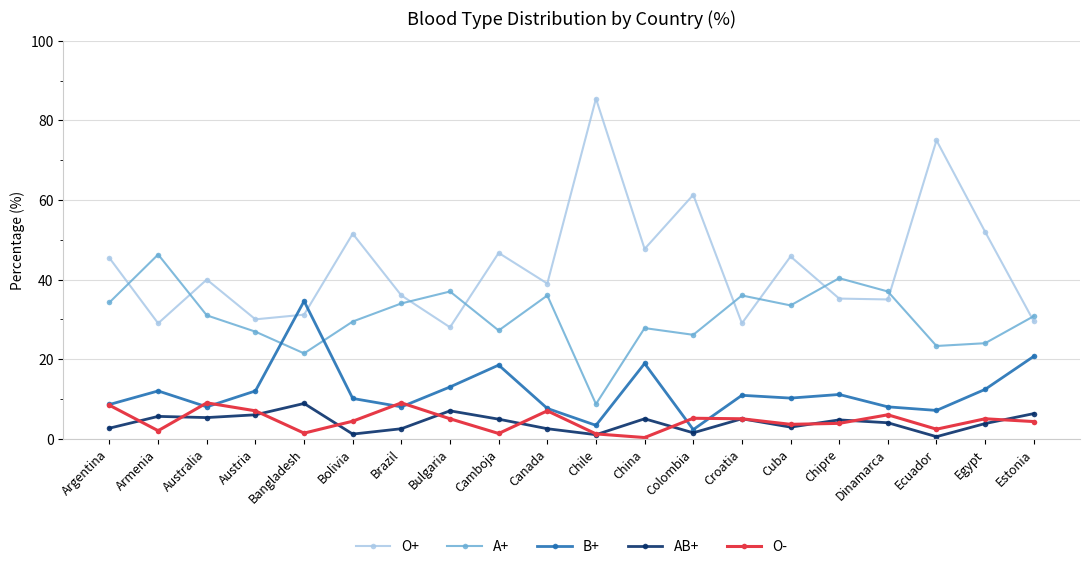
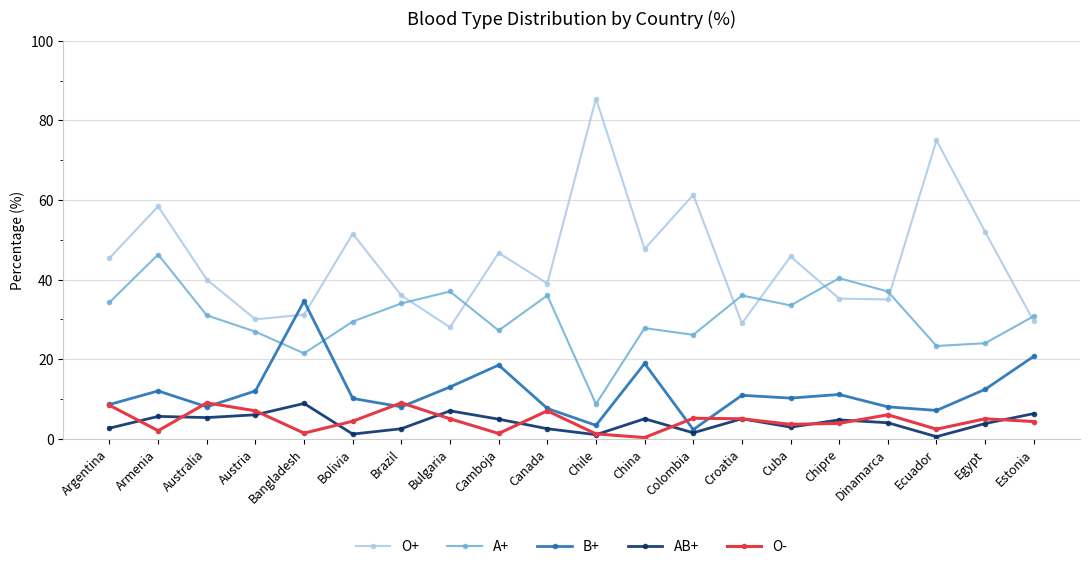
  {
    "O+": {
      "Argentina": 45,
-     "Armenia": 29,
+     "Armenia": 58,
      "Australia": 40,
      "Austria": 30,
      "Bangladesh": 31,
      "Bolivia": 52,
      "Brazil": 36,
      "Bulgaria": 28,
      "Camboja": 47,
      "Canada": 39,
      "Chile": 86,
      "China": 48,
      "Colombia": 61,
      "Croatia": 29,
      "Cuba": 46,
      "Chipre": 35,
      "Dinamarca": 35,
      "Ecuador": 75,
      "Egypt": 52,
      "Estonia": 30
    },
    "A+": {
      "Argentina": 34,
      "Armenia": 46,
      "Australia": 31,
      "Austria": 27,
      "Bangladesh": 21,
      "Bolivia": 29,
      "Brazil": 34,
      "Bulgaria": 37,
      "Camboja": 27,
      "Canada": 36,
      "Chile": 9,
      "China": 28,
      "Colombia": 26,
      "Croatia": 36,
      "Cuba": 34,
      "Chipre": 40,
      "Dinamarca": 37,
      "Ecuador": 23,
      "Egypt": 24,
      "Estonia": 31
    },
    "B+": {
      "Armenia": 12,
      "Australia": 8,
      "Austria": 12,
      "Bangladesh": 35,
      "Bolivia": 10,
      "Brazil": 8,
      "Bulgaria": 13,
      "Camboja": 19,
      "Chile": 3,
      "China": 19,
      "Colombia": 2,
      "Croatia": 11,
      "Cuba": 10,
      "Chipre": 11,
      "Dinamarca": 8,
      "Ecuador": 7,
      "Egypt": 12,
      "Estonia": 21
    },
    "AB+": {
      "Argentina": 3,
      "Armenia": 6,
      "Australia": 5,
      "Austria": 6,
      "Bangladesh": 9,
      "Bolivia": 1,
      "Brazil": 3,
      "Bulgaria": 7,
      "Camboja": 5,
      "Canada": 3,
      "China": 5,
      "Colombia": 1,
      "Cuba": 3,
      "Chipre": 5,
      "Dinamarca": 4,
      "Ecuador": 1,
      "Egypt": 4,
      "Estonia": 6
    },
    "O-": {
      "Armenia": 2,
      "Australia": 9,
      "Austria": 7,
      "Bangladesh": 1,
      "Bolivia": 4,
      "Brazil": 9,
      "Bulgaria": 5,
      "Camboja": 1,
      "China": 0,
      "Colombia": 5,
      "Cuba": 4,
      "Chipre": 4,
      "Dinamarca": 6,
      "Ecuador": 2,
      "Egypt": 5,
      "Estonia": 4
    }
  }
